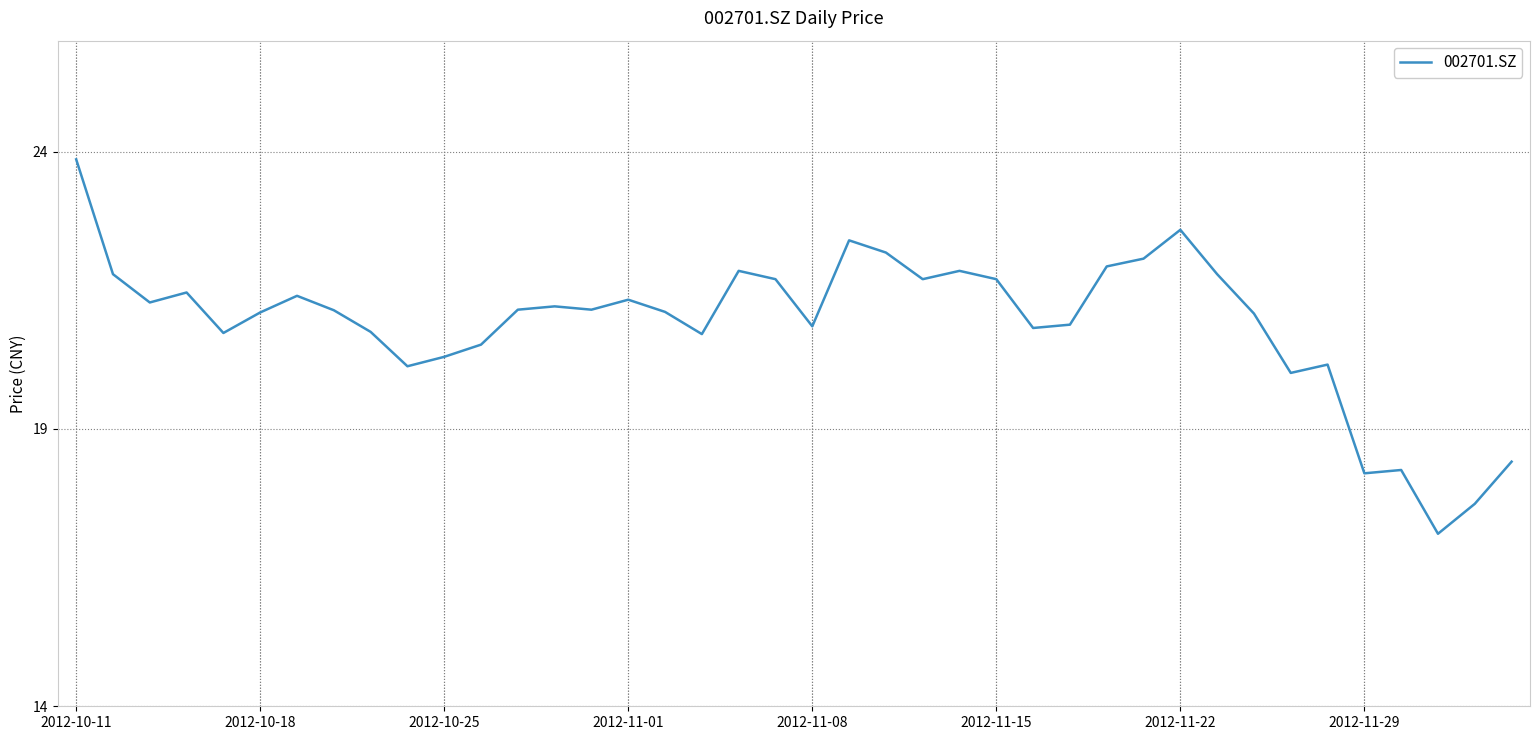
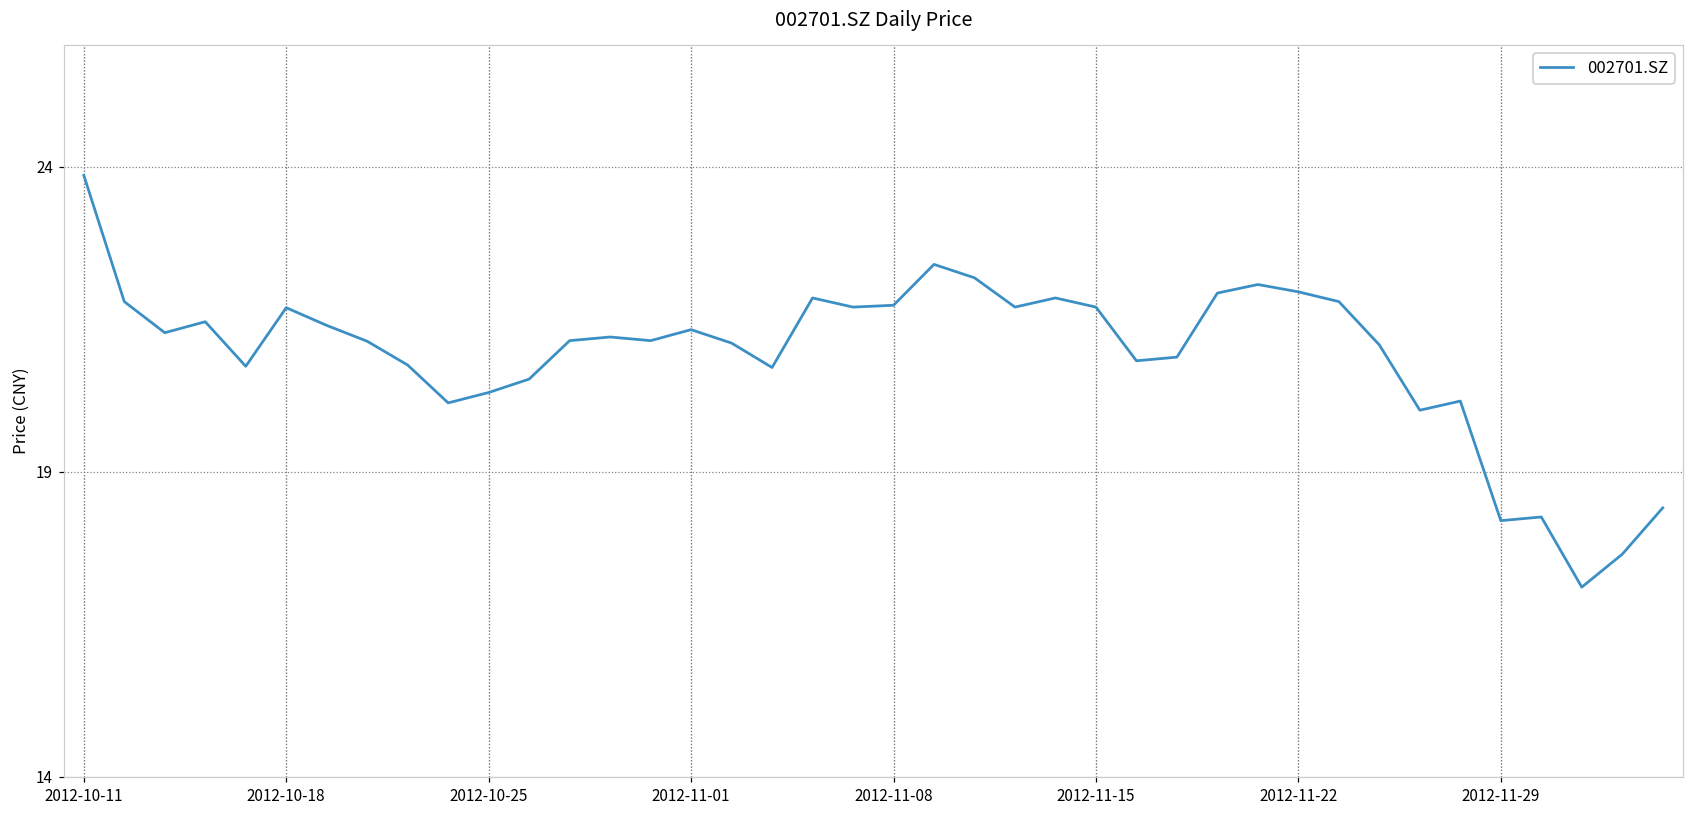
  {
    "2012-10-11": 23.9,
-   "2012-10-18": 21.1,
+   "2012-10-18": 21.7,
    "2012-10-25": 20.3,
    "2012-11-01": 21.3,
-   "2012-11-08": 20.9,
+   "2012-11-08": 21.7,
    "2012-11-15": 21.7,
-   "2012-11-22": 22.6,
+   "2012-11-22": 22.0,
    "2012-11-29": 18.2
  }
